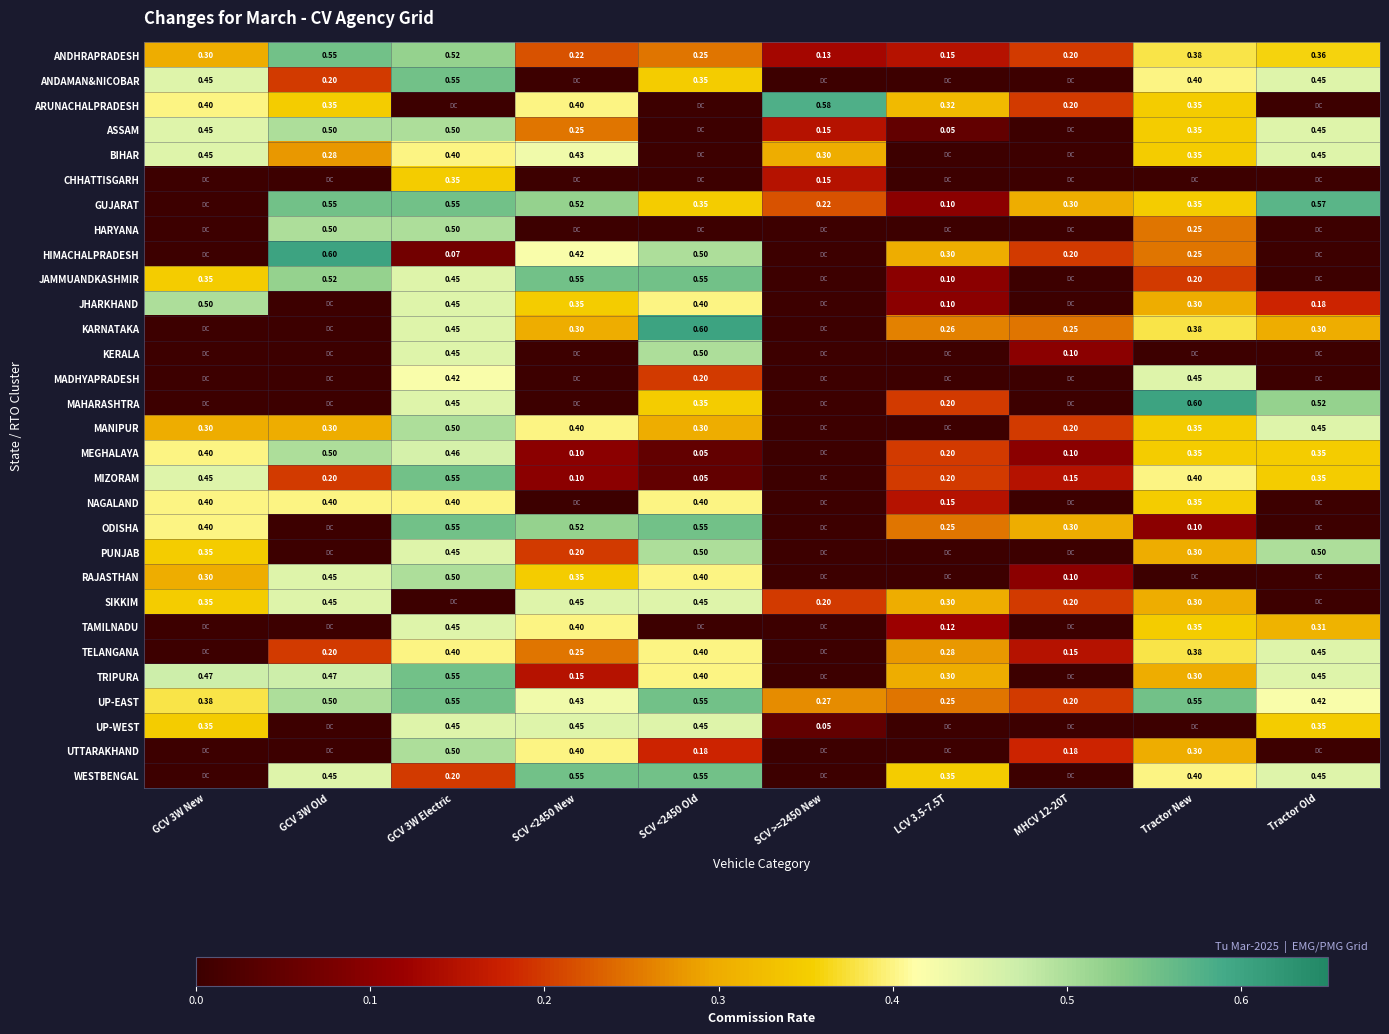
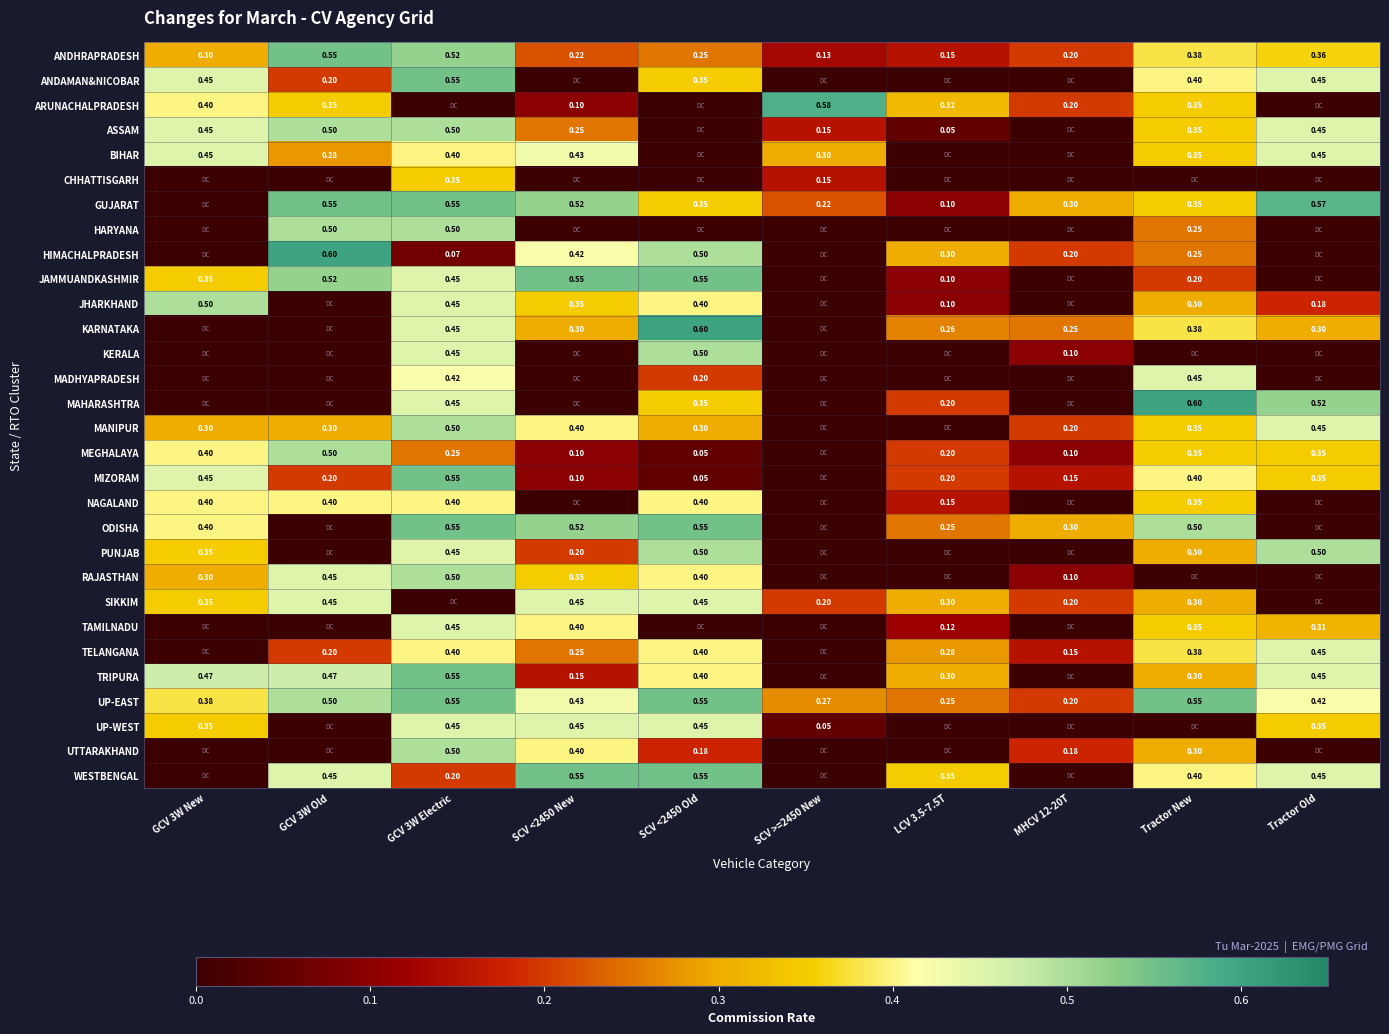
  {
    "ANDHRAPRADESH": {
      "GCV 3W New": 0.30,
      "GCV 3W Old": 0.55,
      "GCV 3W Electric": 0.52,
      "SCV <2450 New": 0.22,
      "SCV <2450 Old": 0.25,
      "SCV >=2450 New": 0.13,
      "LCV 3.5-7.5T": 0.15,
      "MHCV 12-20T": 0.20,
      "Tractor New": 0.38,
      "Tractor Old": 0.36
    },
    "ANDAMAN&NICOBAR": {
      "GCV 3W New": 0.45,
      "GCV 3W Old": 0.20,
      "GCV 3W Electric": 0.55,
      "SCV <2450 Old": 0.35,
      "Tractor New": 0.40,
      "Tractor Old": 0.45
    },
    "ARUNACHALPRADESH": {
      "GCV 3W New": 0.40,
      "GCV 3W Old": 0.35,
-     "SCV <2450 New": 0.40,
+     "SCV <2450 New": 0.10,
      "SCV >=2450 New": 0.58,
      "LCV 3.5-7.5T": 0.32,
      "MHCV 12-20T": 0.20,
      "Tractor New": 0.35
    },
    "ASSAM": {
      "GCV 3W New": 0.45,
      "GCV 3W Old": 0.50,
      "GCV 3W Electric": 0.50,
      "SCV <2450 New": 0.25,
      "SCV >=2450 New": 0.15,
      "LCV 3.5-7.5T": 0.05,
      "Tractor New": 0.35,
      "Tractor Old": 0.45
    },
    "BIHAR": {
      "GCV 3W New": 0.45,
      "GCV 3W Old": 0.28,
      "GCV 3W Electric": 0.40,
      "SCV <2450 New": 0.43,
      "SCV >=2450 New": 0.30,
      "Tractor New": 0.35,
      "Tractor Old": 0.45
    },
    "CHHATTISGARH": {
      "GCV 3W Electric": 0.35,
      "SCV >=2450 New": 0.15
    },
    "GUJARAT": {
      "GCV 3W Old": 0.55,
      "GCV 3W Electric": 0.55,
      "SCV <2450 New": 0.52,
      "SCV <2450 Old": 0.35,
      "SCV >=2450 New": 0.22,
      "LCV 3.5-7.5T": 0.10,
      "MHCV 12-20T": 0.30,
      "Tractor New": 0.35,
      "Tractor Old": 0.57
    },
    "HARYANA": {
      "GCV 3W Old": 0.50,
      "GCV 3W Electric": 0.50,
      "Tractor New": 0.25
    },
    "HIMACHALPRADESH": {
      "GCV 3W Old": 0.60,
      "GCV 3W Electric": 0.07,
      "SCV <2450 New": 0.42,
      "SCV <2450 Old": 0.50,
      "LCV 3.5-7.5T": 0.30,
      "MHCV 12-20T": 0.20,
      "Tractor New": 0.25
    },
    "JAMMUANDKASHMIR": {
      "GCV 3W New": 0.35,
      "GCV 3W Old": 0.52,
      "GCV 3W Electric": 0.45,
      "SCV <2450 New": 0.55,
      "SCV <2450 Old": 0.55,
      "LCV 3.5-7.5T": 0.10,
      "Tractor New": 0.20
    },
    "JHARKHAND": {
      "GCV 3W New": 0.50,
      "GCV 3W Electric": 0.45,
      "SCV <2450 New": 0.35,
      "SCV <2450 Old": 0.40,
      "LCV 3.5-7.5T": 0.10,
      "Tractor New": 0.30,
      "Tractor Old": 0.18
    },
    "KARNATAKA": {
      "GCV 3W Electric": 0.45,
      "SCV <2450 New": 0.30,
      "SCV <2450 Old": 0.60,
      "LCV 3.5-7.5T": 0.26,
      "MHCV 12-20T": 0.25,
      "Tractor New": 0.38,
      "Tractor Old": 0.30
    },
    "KERALA": {
      "GCV 3W Electric": 0.45,
      "SCV <2450 Old": 0.50,
      "MHCV 12-20T": 0.10
    },
    "MADHYAPRADESH": {
      "GCV 3W Electric": 0.42,
      "SCV <2450 Old": 0.20,
      "Tractor New": 0.45
    },
    "MAHARASHTRA": {
      "GCV 3W Electric": 0.45,
      "SCV <2450 Old": 0.35,
      "LCV 3.5-7.5T": 0.20,
      "Tractor New": 0.60,
      "Tractor Old": 0.52
    },
    "MANIPUR": {
      "GCV 3W New": 0.30,
      "GCV 3W Old": 0.30,
      "GCV 3W Electric": 0.50,
      "SCV <2450 New": 0.40,
      "SCV <2450 Old": 0.30,
      "MHCV 12-20T": 0.20,
      "Tractor New": 0.35,
      "Tractor Old": 0.45
    },
    "MEGHALAYA": {
      "GCV 3W New": 0.40,
      "GCV 3W Old": 0.50,
-     "GCV 3W Electric": 0.46,
+     "GCV 3W Electric": 0.25,
      "SCV <2450 New": 0.10,
      "SCV <2450 Old": 0.05,
      "LCV 3.5-7.5T": 0.20,
      "MHCV 12-20T": 0.10,
      "Tractor New": 0.35,
      "Tractor Old": 0.35
    },
    "MIZORAM": {
      "GCV 3W New": 0.45,
      "GCV 3W Old": 0.20,
      "GCV 3W Electric": 0.55,
      "SCV <2450 New": 0.10,
      "SCV <2450 Old": 0.05,
      "LCV 3.5-7.5T": 0.20,
      "MHCV 12-20T": 0.15,
      "Tractor New": 0.40,
      "Tractor Old": 0.35
    },
    "NAGALAND": {
      "GCV 3W New": 0.40,
      "GCV 3W Old": 0.40,
      "GCV 3W Electric": 0.40,
      "SCV <2450 Old": 0.40,
      "LCV 3.5-7.5T": 0.15,
      "Tractor New": 0.35
    },
    "ODISHA": {
      "GCV 3W New": 0.40,
      "GCV 3W Electric": 0.55,
      "SCV <2450 New": 0.52,
      "SCV <2450 Old": 0.55,
      "LCV 3.5-7.5T": 0.25,
      "MHCV 12-20T": 0.30,
-     "Tractor New": 0.10
+     "Tractor New": 0.50
    },
    "PUNJAB": {
      "GCV 3W New": 0.35,
      "GCV 3W Electric": 0.45,
      "SCV <2450 New": 0.20,
      "SCV <2450 Old": 0.50,
      "Tractor New": 0.30,
      "Tractor Old": 0.50
    },
    "RAJASTHAN": {
      "GCV 3W New": 0.30,
      "GCV 3W Old": 0.45,
      "GCV 3W Electric": 0.50,
      "SCV <2450 New": 0.35,
      "SCV <2450 Old": 0.40,
      "MHCV 12-20T": 0.10
    },
    "SIKKIM": {
      "GCV 3W New": 0.35,
      "GCV 3W Old": 0.45,
      "SCV <2450 New": 0.45,
      "SCV <2450 Old": 0.45,
      "SCV >=2450 New": 0.20,
      "LCV 3.5-7.5T": 0.30,
      "MHCV 12-20T": 0.20,
      "Tractor New": 0.30
    },
    "TAMILNADU": {
      "GCV 3W Electric": 0.45,
      "SCV <2450 New": 0.40,
      "LCV 3.5-7.5T": 0.12,
      "Tractor New": 0.35,
      "Tractor Old": 0.31
    },
    "TELANGANA": {
      "GCV 3W Old": 0.20,
      "GCV 3W Electric": 0.40,
      "SCV <2450 New": 0.25,
      "SCV <2450 Old": 0.40,
      "LCV 3.5-7.5T": 0.28,
      "MHCV 12-20T": 0.15,
      "Tractor New": 0.38,
      "Tractor Old": 0.45
    },
    "TRIPURA": {
      "GCV 3W New": 0.47,
      "GCV 3W Old": 0.47,
      "GCV 3W Electric": 0.55,
      "SCV <2450 New": 0.15,
      "SCV <2450 Old": 0.40,
      "LCV 3.5-7.5T": 0.30,
      "Tractor New": 0.30,
      "Tractor Old": 0.45
    },
    "UP-EAST": {
      "GCV 3W New": 0.38,
      "GCV 3W Old": 0.50,
      "GCV 3W Electric": 0.55,
      "SCV <2450 New": 0.43,
      "SCV <2450 Old": 0.55,
      "SCV >=2450 New": 0.27,
      "LCV 3.5-7.5T": 0.25,
      "MHCV 12-20T": 0.20,
      "Tractor New": 0.55,
      "Tractor Old": 0.42
    },
    "UP-WEST": {
      "GCV 3W New": 0.35,
      "GCV 3W Electric": 0.45,
      "SCV <2450 New": 0.45,
      "SCV <2450 Old": 0.45,
      "SCV >=2450 New": 0.05,
      "Tractor Old": 0.35
    },
    "UTTARAKHAND": {
      "GCV 3W Electric": 0.50,
      "SCV <2450 New": 0.40,
      "SCV <2450 Old": 0.18,
      "MHCV 12-20T": 0.18,
      "Tractor New": 0.30
    },
    "WESTBENGAL": {
      "GCV 3W Old": 0.45,
      "GCV 3W Electric": 0.20,
      "SCV <2450 New": 0.55,
      "SCV <2450 Old": 0.55,
      "LCV 3.5-7.5T": 0.35,
      "Tractor New": 0.40,
      "Tractor Old": 0.45
    }
  }
